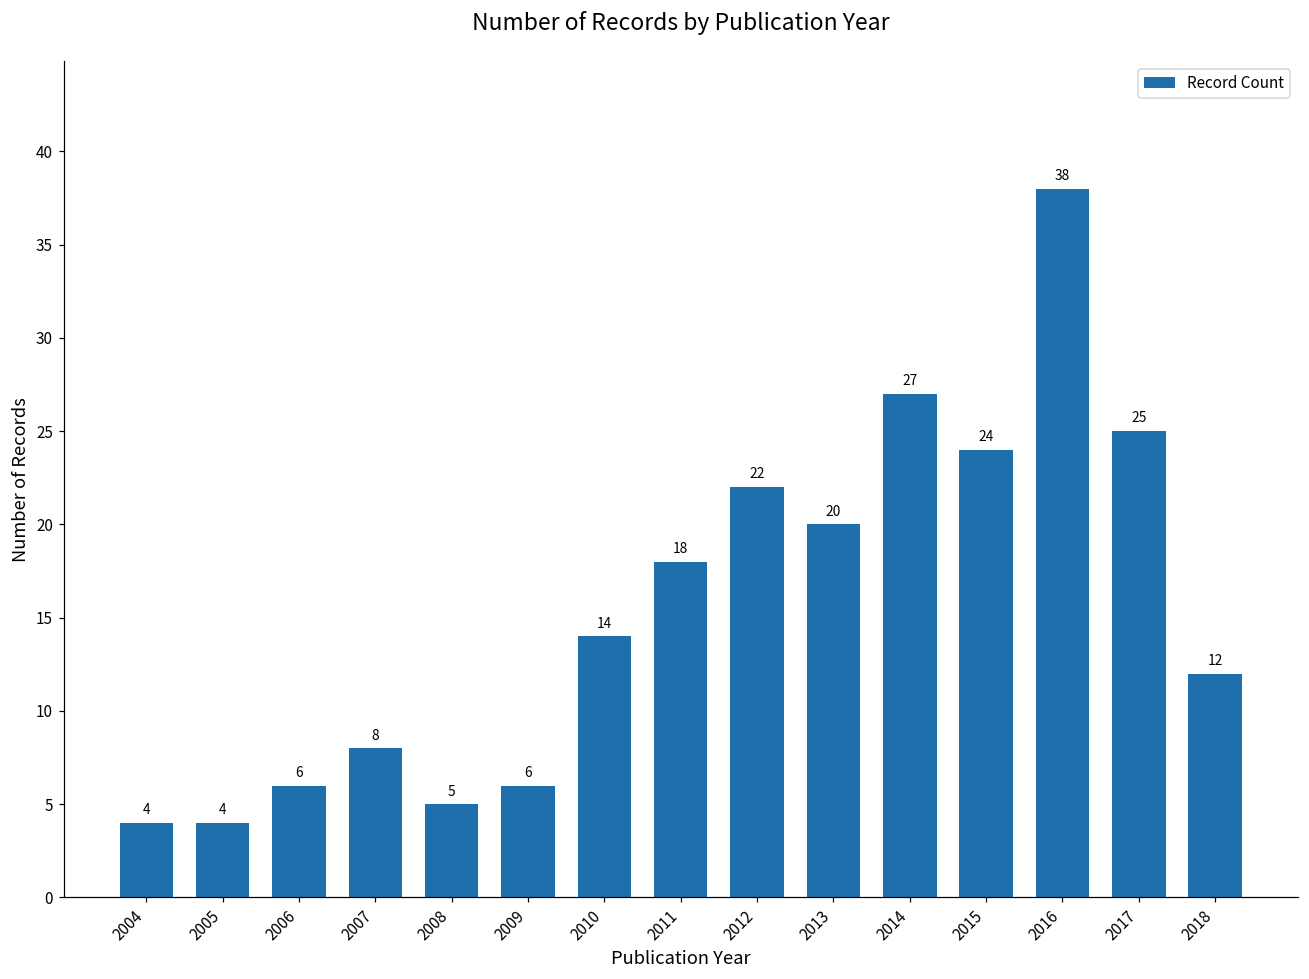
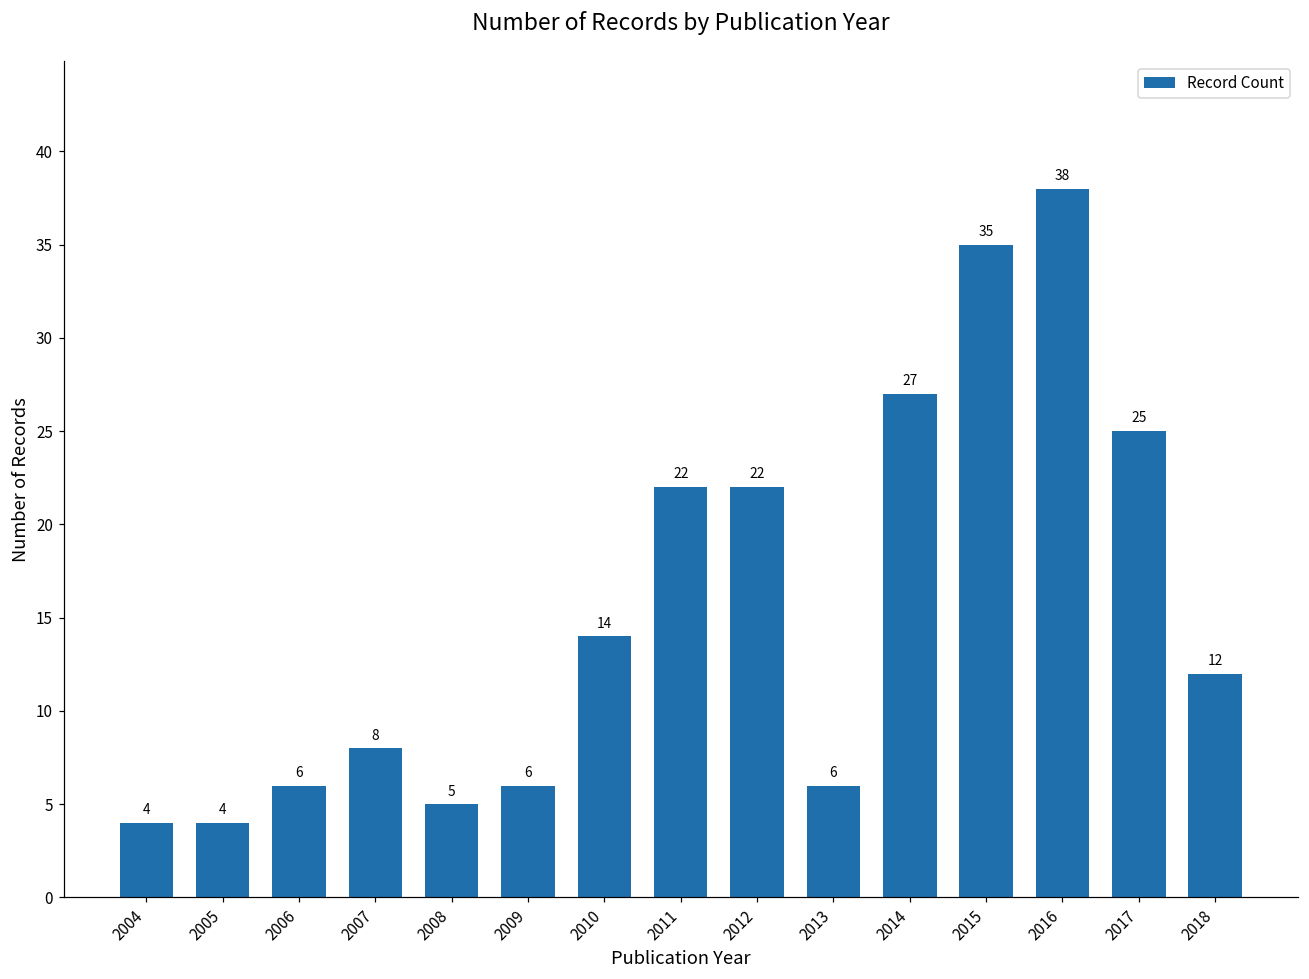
  {
    "2004": 4,
    "2005": 4,
    "2006": 6,
    "2007": 8,
    "2008": 5,
    "2009": 6,
    "2010": 14,
-   "2011": 18,
+   "2011": 22,
    "2012": 22,
-   "2013": 20,
+   "2013": 6,
    "2014": 27,
-   "2015": 24,
+   "2015": 35,
    "2016": 38,
    "2017": 25,
    "2018": 12
  }
